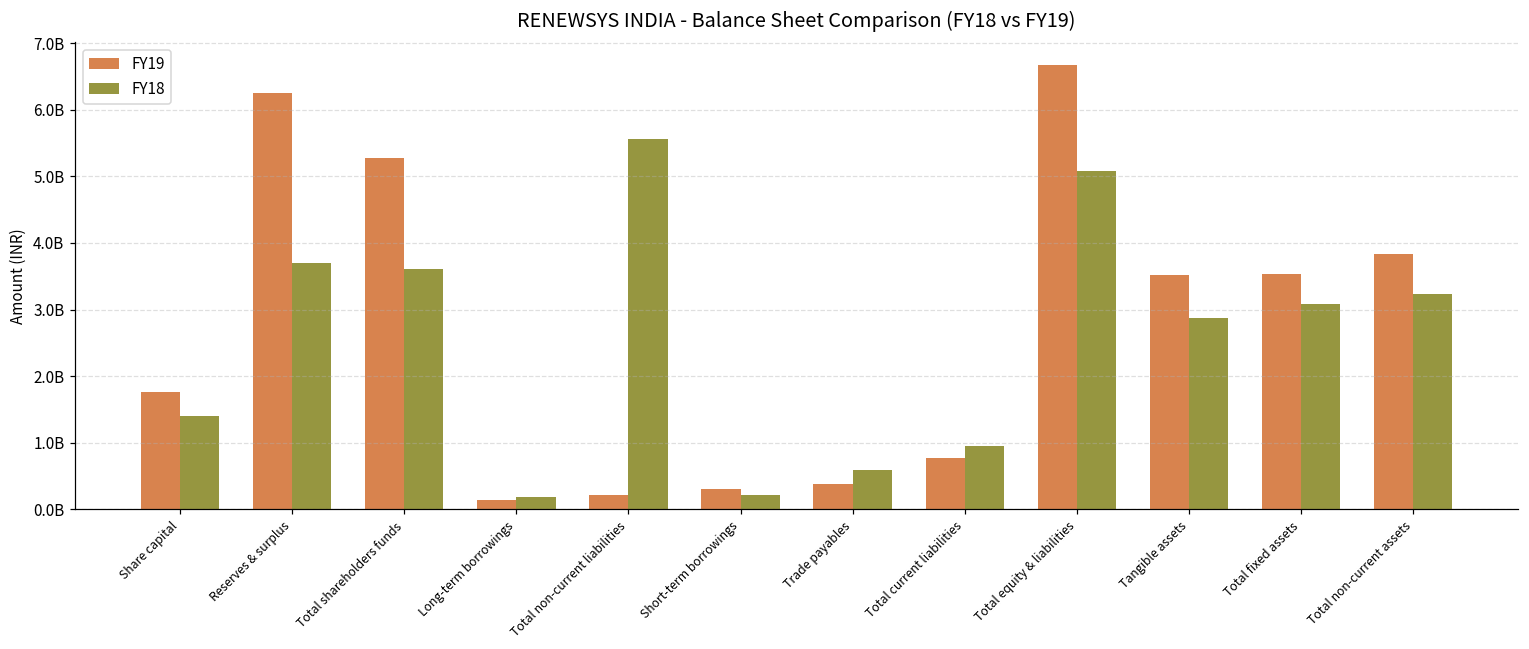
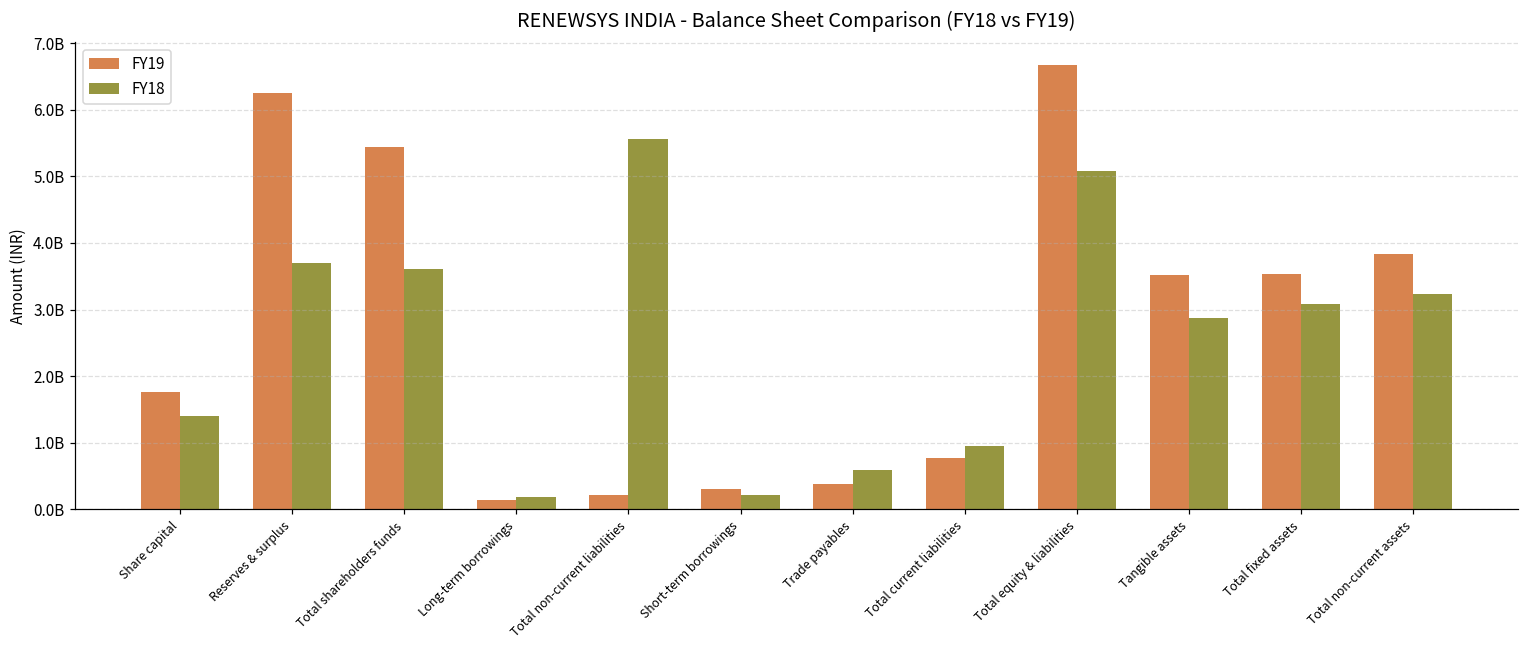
  {
    "FY19": {
      "Share capital": 1800000000,
      "Reserves & surplus": 6200000000,
-     "Total shareholders funds": 5300000000,
+     "Total shareholders funds": 5400000000,
      "Long-term borrowings": 100000000,
      "Total non-current liabilities": 200000000,
      "Short-term borrowings": 300000000,
      "Trade payables": 400000000,
      "Total current liabilities": 800000000,
      "Total equity & liabilities": 6700000000,
      "Tangible assets": 3500000000,
      "Total fixed assets": 3500000000,
      "Total non-current assets": 3800000000
    },
    "FY18": {
      "Share capital": 1400000000,
      "Reserves & surplus": 3700000000,
      "Total shareholders funds": 3600000000,
      "Long-term borrowings": 200000000,
      "Total non-current liabilities": 5600000000,
      "Short-term borrowings": 200000000,
      "Trade payables": 600000000,
      "Total current liabilities": 900000000,
      "Total equity & liabilities": 5100000000,
      "Tangible assets": 2900000000,
      "Total fixed assets": 3100000000,
      "Total non-current assets": 3200000000
    }
  }
